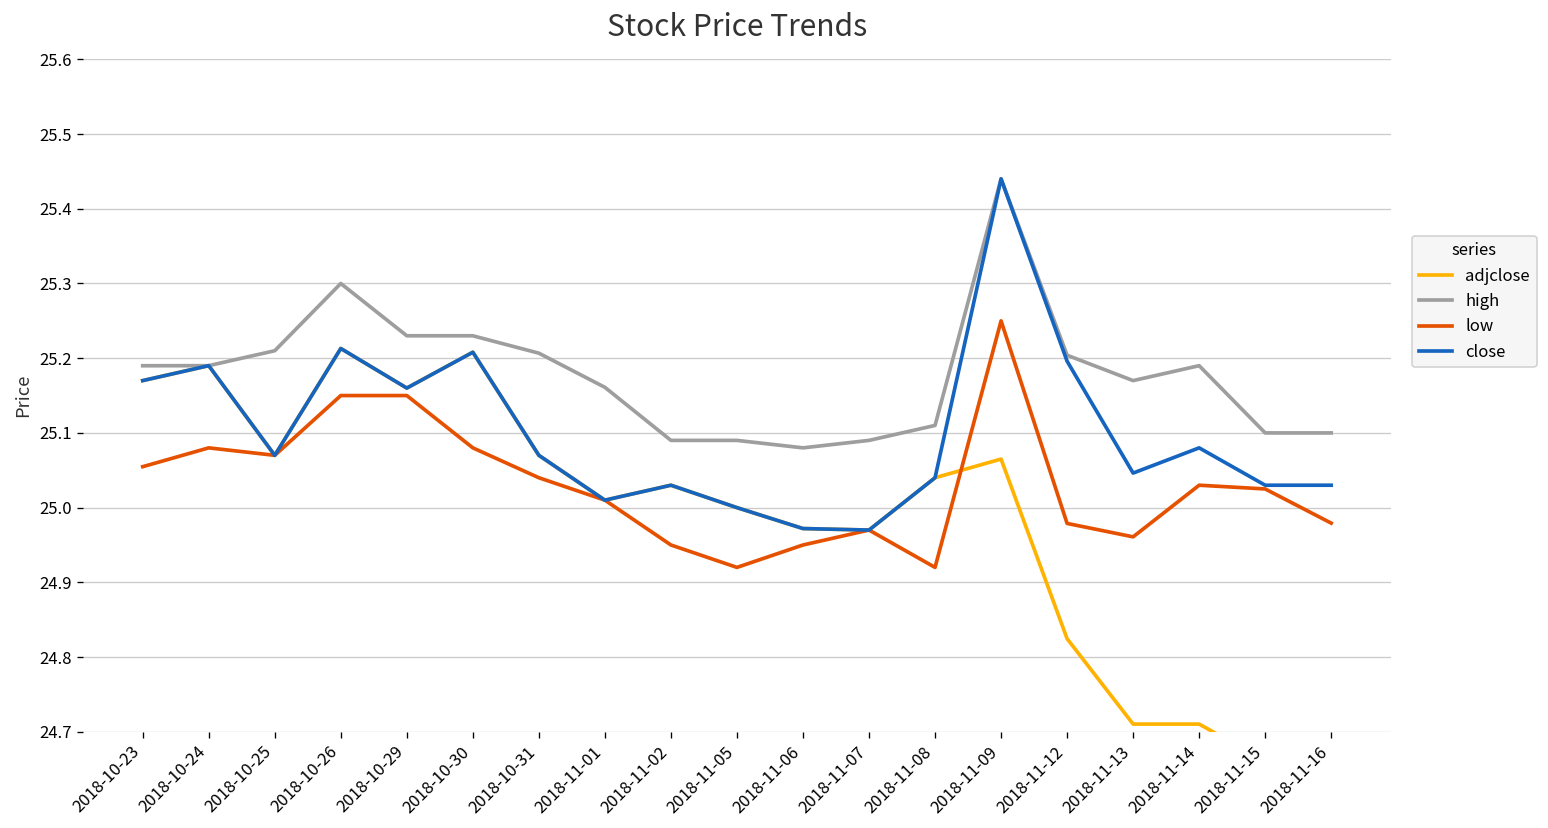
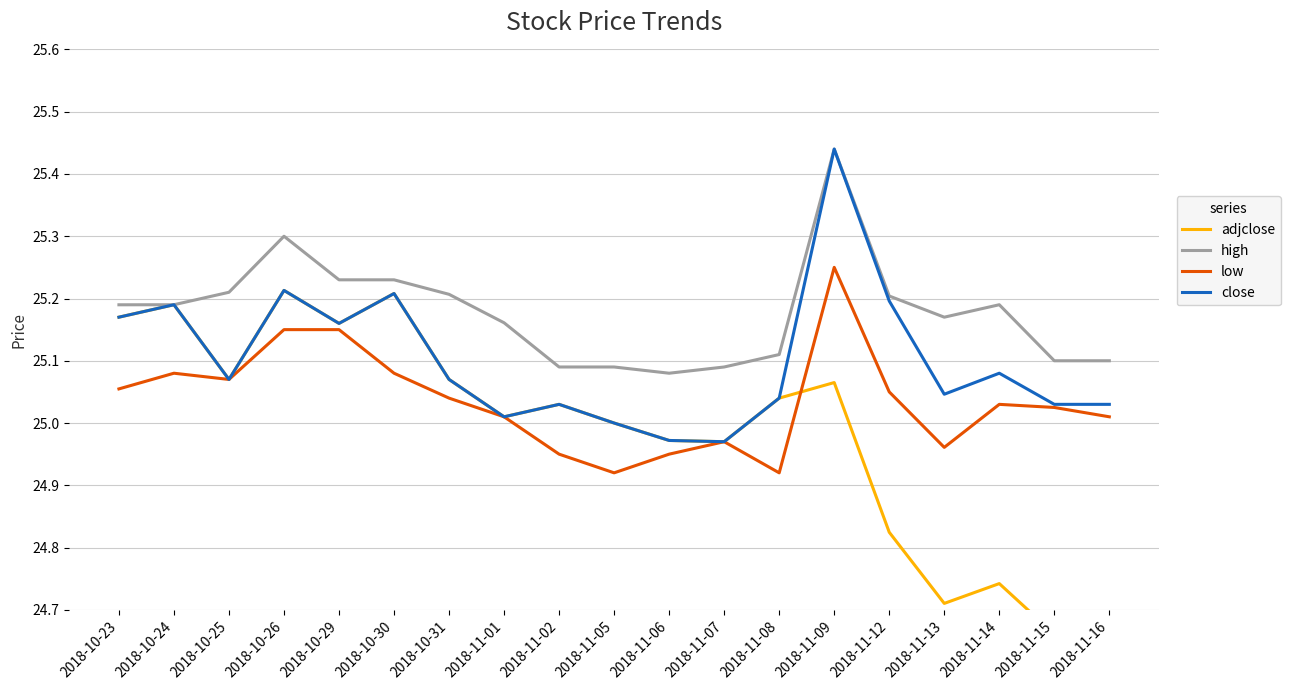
  {
    "adjclose": {
      "2018-11-09": 25.07,
      "2018-11-12": 24.82,
      "2018-11-13": 24.71,
-     "2018-11-14": 24.71
+     "2018-11-14": 24.74
    },
    "high": {
      "2018-10-23": 25.19,
      "2018-10-25": 25.21,
      "2018-10-26": 25.30,
      "2018-10-29": 25.23,
      "2018-10-30": 25.23,
      "2018-10-31": 25.21,
      "2018-11-01": 25.16,
      "2018-11-02": 25.09,
      "2018-11-05": 25.09,
      "2018-11-06": 25.08,
      "2018-11-07": 25.09,
      "2018-11-08": 25.11,
      "2018-11-12": 25.20,
      "2018-11-13": 25.17,
      "2018-11-14": 25.19,
      "2018-11-15": 25.10,
      "2018-11-16": 25.10
    },
    "low": {
      "2018-10-23": 25.05,
      "2018-10-24": 25.08,
      "2018-10-26": 25.15,
      "2018-10-29": 25.15,
      "2018-10-30": 25.08,
      "2018-10-31": 25.04,
      "2018-11-02": 24.95,
      "2018-11-05": 24.92,
      "2018-11-06": 24.95,
      "2018-11-08": 24.92,
      "2018-11-09": 25.25,
-     "2018-11-12": 24.98,
+     "2018-11-12": 25.05,
      "2018-11-13": 24.96,
      "2018-11-14": 25.03,
      "2018-11-15": 25.02,
-     "2018-11-16": 24.98
+     "2018-11-16": 25.01
    },
    "close": {
      "2018-11-12": 25.20,
      "2018-11-13": 25.05,
      "2018-11-14": 25.08,
      "2018-11-15": 25.03,
      "2018-11-16": 25.03
    }
  }
